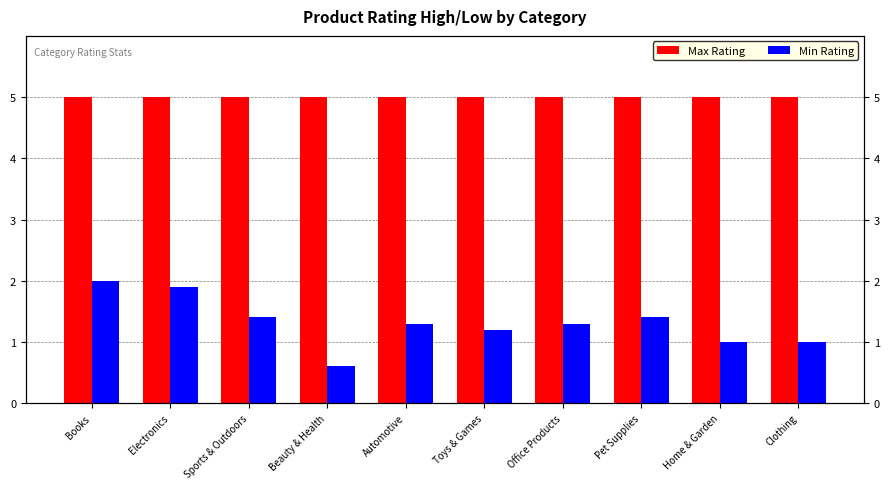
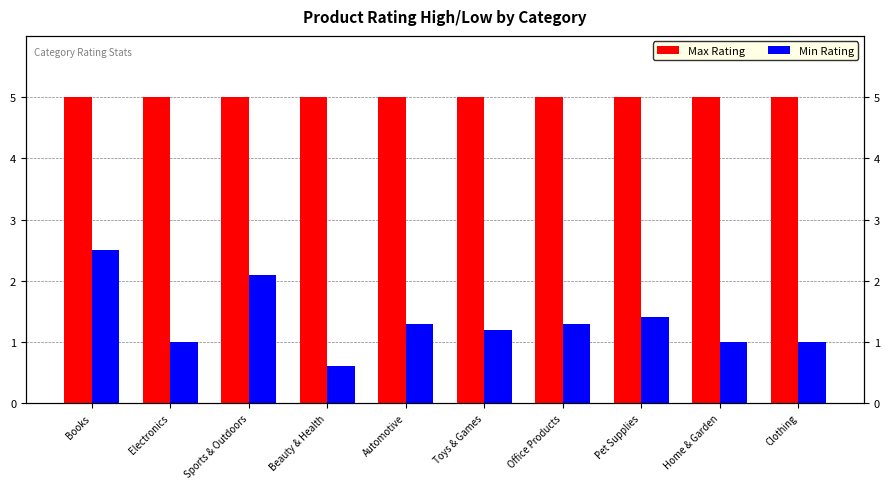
  {
    "Max Rating": {
      "Books": 5.0,
      "Electronics": 5.0,
      "Sports & Outdoors": 5.0,
      "Beauty & Health": 5.0,
      "Automotive": 5.0,
      "Toys & Games": 5.0,
      "Office Products": 5.0,
      "Pet Supplies": 5.0,
      "Home & Garden": 5.0,
      "Clothing": 5.0
    },
    "Min Rating": {
-     "Books": 2.0,
-     "Electronics": 1.9,
-     "Sports & Outdoors": 1.4,
+     "Books": 2.5,
+     "Electronics": 1.0,
+     "Sports & Outdoors": 2.1,
      "Beauty & Health": 0.6,
      "Automotive": 1.3,
      "Toys & Games": 1.2,
      "Office Products": 1.3,
      "Pet Supplies": 1.4,
      "Home & Garden": 1.0,
      "Clothing": 1.0
    }
  }
